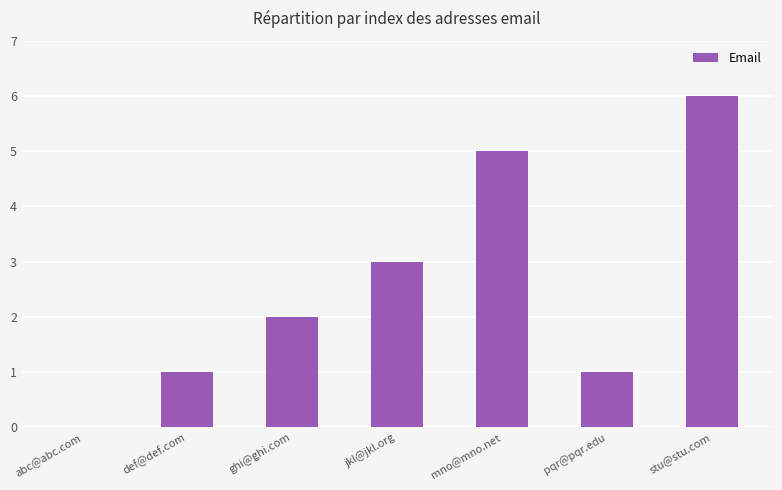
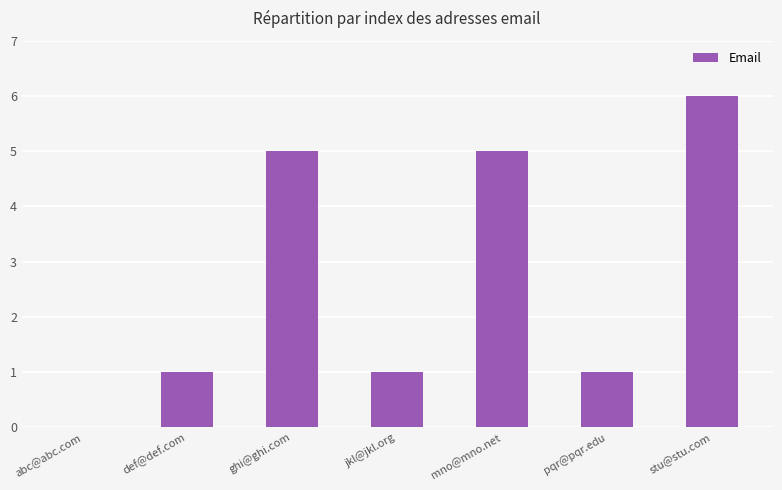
  {
    "abc@abc.com": 0,
    "def@def.com": 1,
-   "ghi@ghi.com": 2,
-   "jkl@jkl.org": 3,
+   "ghi@ghi.com": 5,
+   "jkl@jkl.org": 1,
    "mno@mno.net": 5,
    "pqr@pqr.edu": 1,
    "stu@stu.com": 6
  }
